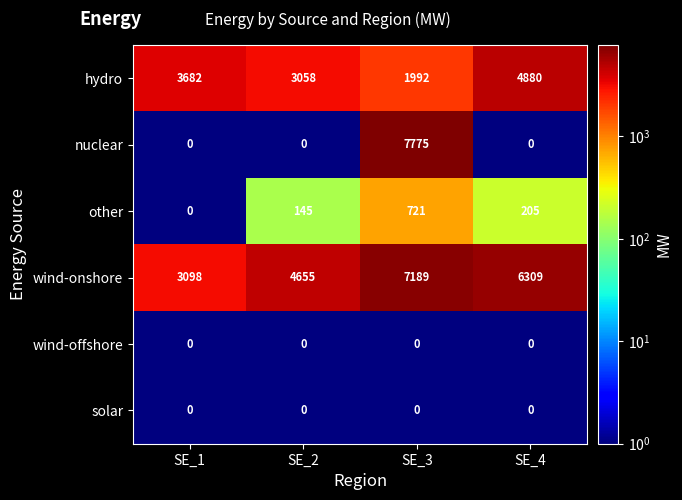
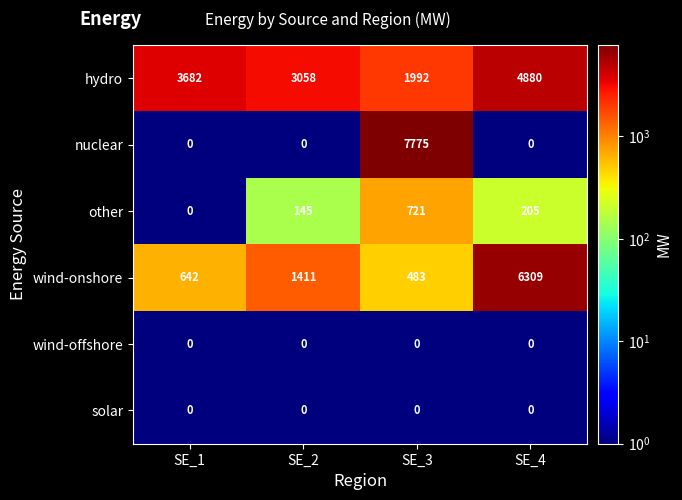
  {
    "hydro": {
      "SE_1": 3682,
      "SE_2": 3058,
      "SE_3": 1992,
      "SE_4": 4880
    },
    "nuclear": {
      "SE_1": 0,
      "SE_2": 0,
      "SE_3": 7775,
      "SE_4": 0
    },
    "other": {
      "SE_1": 0,
      "SE_2": 145,
      "SE_3": 721,
      "SE_4": 205
    },
    "wind-onshore": {
-     "SE_1": 3098,
-     "SE_2": 4655,
-     "SE_3": 7189,
+     "SE_1": 642,
+     "SE_2": 1411,
+     "SE_3": 483,
      "SE_4": 6309
    },
    "wind-offshore": {
      "SE_1": 0,
      "SE_2": 0,
      "SE_3": 0,
      "SE_4": 0
    },
    "solar": {
      "SE_1": 0,
      "SE_2": 0,
      "SE_3": 0,
      "SE_4": 0
    }
  }
